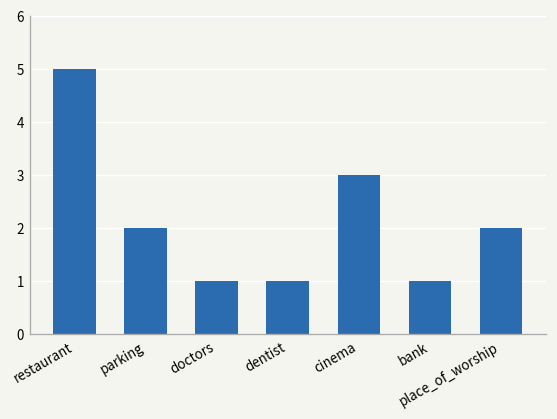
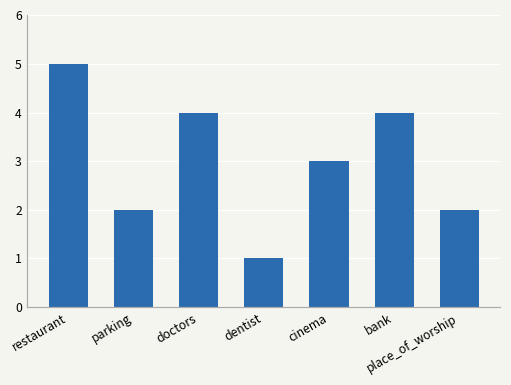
  {
    "restaurant": 5,
    "parking": 2,
-   "doctors": 1,
+   "doctors": 4,
    "dentist": 1,
    "cinema": 3,
-   "bank": 1,
+   "bank": 4,
    "place_of_worship": 2
  }
